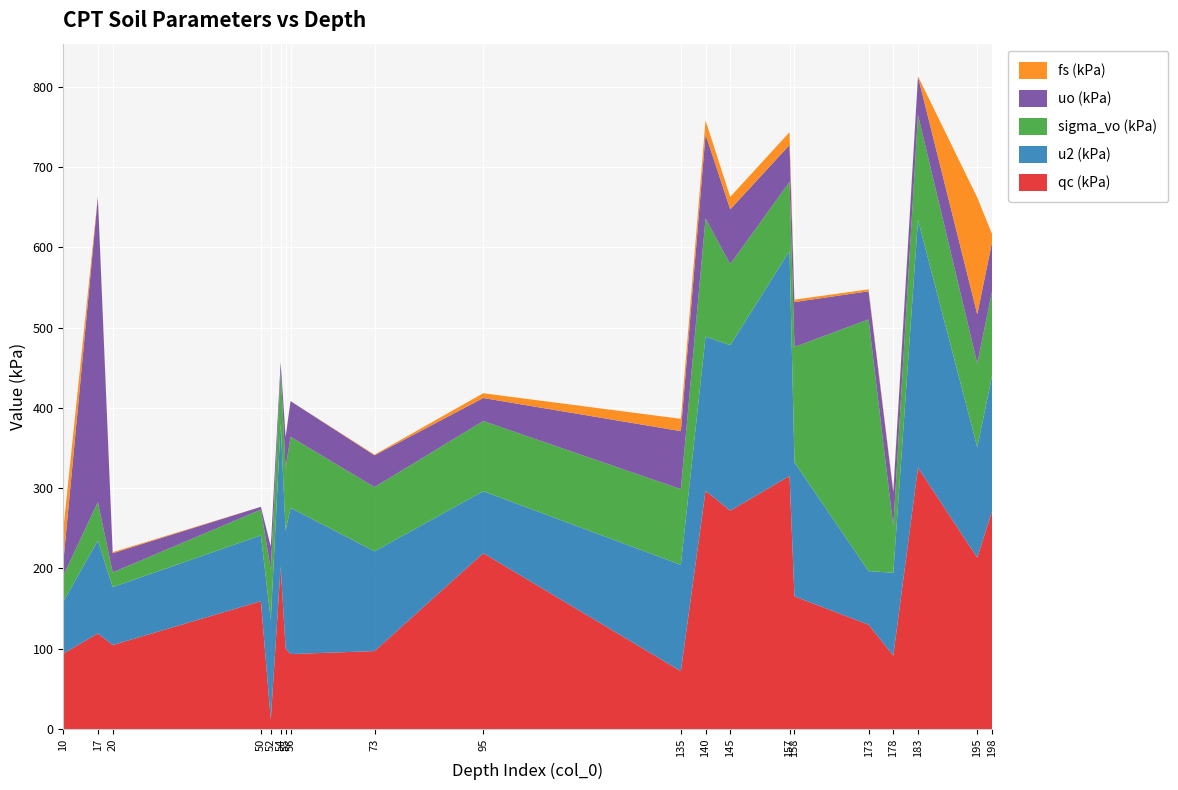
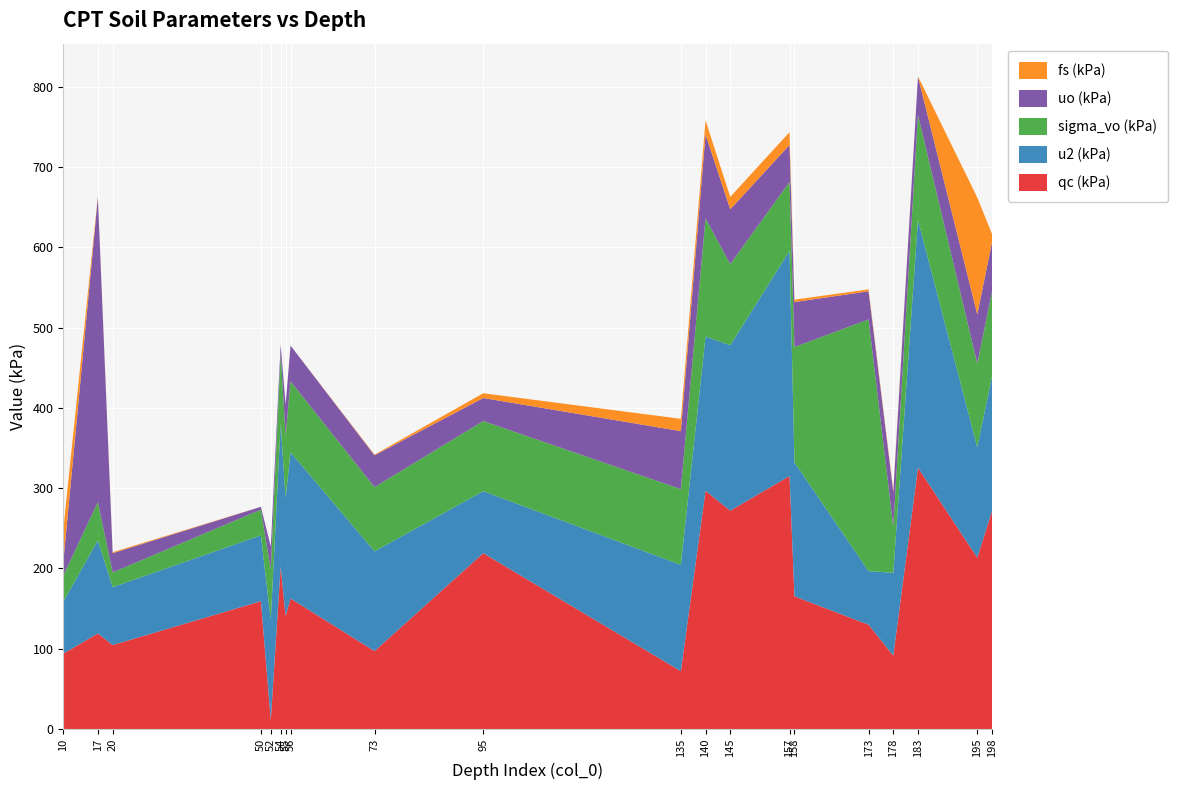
  {
    "qc (kPa)": {
      "10": 90,
      "17": 120,
      "20": 100,
      "50": 160,
      "52": 10,
      "54": 200,
-     "55": 100,
-     "56": 90,
+     "55": 140,
+     "56": 160,
      "73": 100,
      "95": 220,
      "135": 70,
      "140": 300,
      "145": 270,
      "157": 320,
      "158": 170,
      "173": 130,
      "178": 90,
      "183": 330,
      "195": 210,
      "198": 270
    },
    "u2 (kPa)": {
      "10": 60,
      "17": 120,
      "20": 70,
      "50": 80,
      "52": 120,
      "54": 180,
      "55": 150,
      "56": 180,
      "73": 120,
      "95": 80,
      "135": 130,
      "140": 190,
      "145": 210,
      "157": 280,
      "158": 170,
      "173": 70,
      "178": 100,
      "183": 310,
      "195": 140,
      "198": 170
    },
    "sigma_vo (kPa)": {
      "10": 30,
      "17": 50,
      "20": 20,
      "50": 30,
      "52": 60,
-     "54": 70,
+     "54": 90,
      "55": 80,
      "56": 90,
      "73": 80,
      "95": 90,
      "135": 90,
      "140": 150,
      "145": 100,
      "157": 90,
      "158": 140,
      "173": 310,
      "178": 60,
      "183": 130,
      "195": 100,
      "198": 110
    },
    "uo (kPa)": {
      "10": 20,
      "95": 30,
      "135": 70,
      "140": 100,
      "145": 70,
      "157": 50,
      "195": 60,
      "198": 60
    },
    "fs (kPa)": {
      "10": 40,
      "95": 10,
      "135": 20,
      "140": 20,
      "145": 20,
      "157": 20,
      "195": 150,
      "198": 10
    }
  }
